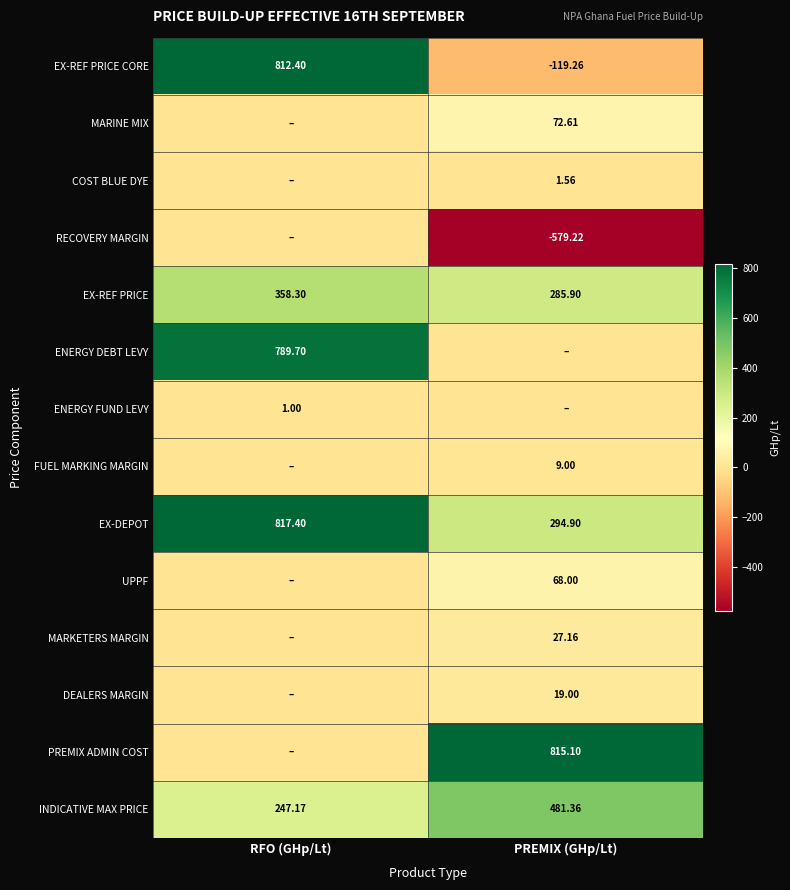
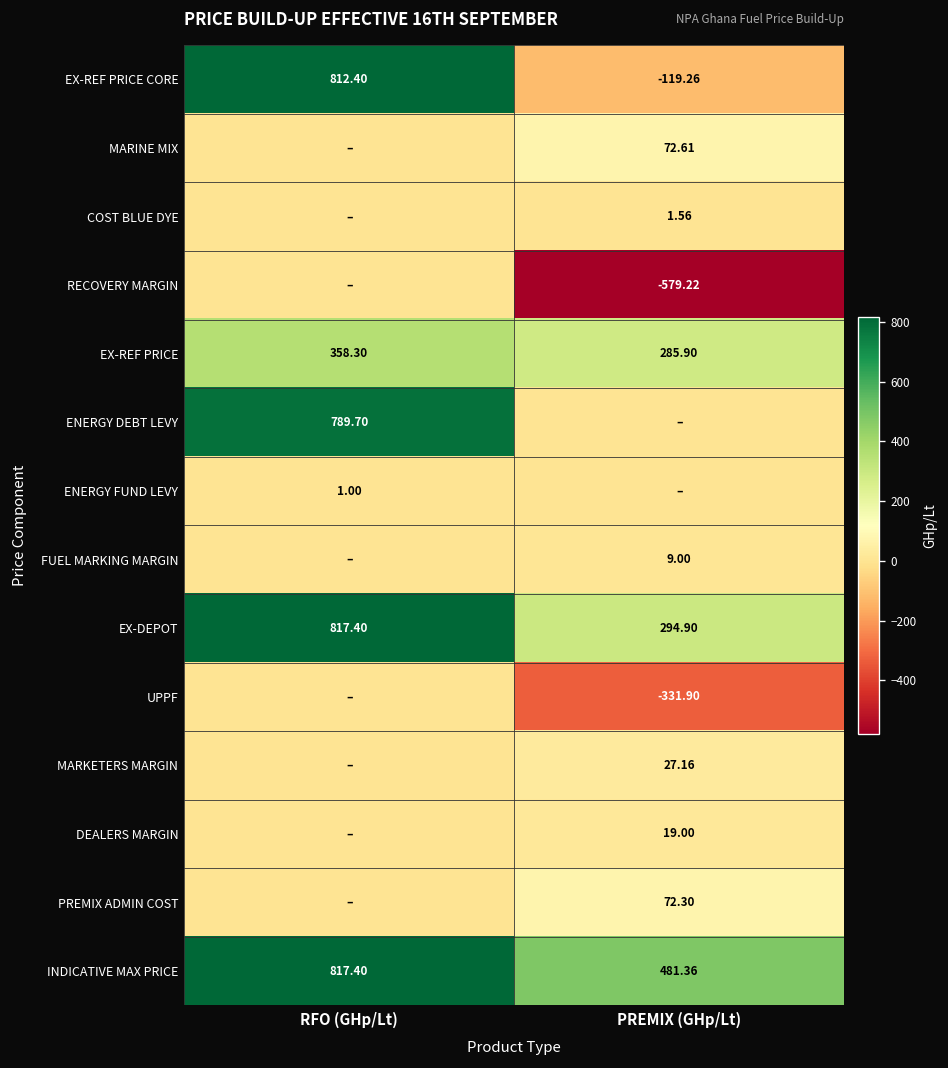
  {
    "EX-REF PRICE CORE": {
      "RFO (GHp/Lt)": 812.40,
      "PREMIX (GHp/Lt)": -119.26
    },
    "MARINE MIX": {
      "PREMIX (GHp/Lt)": 72.61
    },
    "COST BLUE DYE": {
      "PREMIX (GHp/Lt)": 1.56
    },
    "RECOVERY MARGIN": {
      "PREMIX (GHp/Lt)": -579.22
    },
    "EX-REF PRICE": {
      "RFO (GHp/Lt)": 358.30,
      "PREMIX (GHp/Lt)": 285.90
    },
    "ENERGY DEBT LEVY": {
      "RFO (GHp/Lt)": 789.70
    },
    "ENERGY FUND LEVY": {
      "RFO (GHp/Lt)": 1.00
    },
    "FUEL MARKING MARGIN": {
      "PREMIX (GHp/Lt)": 9.00
    },
    "EX-DEPOT": {
      "RFO (GHp/Lt)": 817.40,
      "PREMIX (GHp/Lt)": 294.90
    },
    "UPPF": {
-     "PREMIX (GHp/Lt)": 68.00
+     "PREMIX (GHp/Lt)": -331.90
    },
    "MARKETERS MARGIN": {
      "PREMIX (GHp/Lt)": 27.16
    },
    "DEALERS MARGIN": {
      "PREMIX (GHp/Lt)": 19.00
    },
    "PREMIX ADMIN COST": {
-     "PREMIX (GHp/Lt)": 815.10
+     "PREMIX (GHp/Lt)": 72.30
    },
    "INDICATIVE MAX PRICE": {
-     "RFO (GHp/Lt)": 247.17,
+     "RFO (GHp/Lt)": 817.40,
      "PREMIX (GHp/Lt)": 481.36
    }
  }
